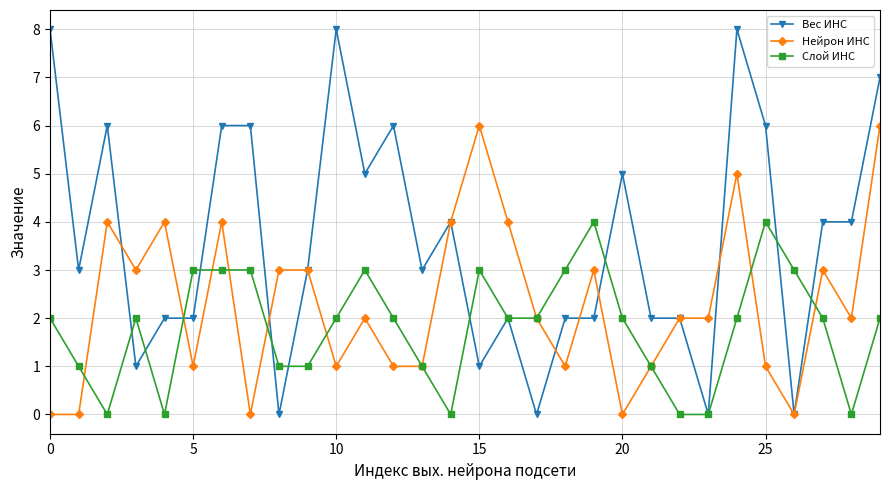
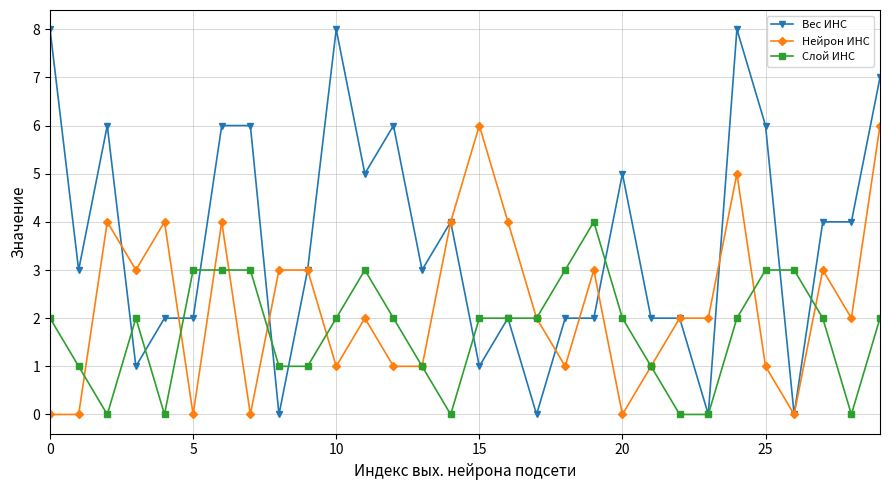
  {
    "Вес ИНС": {
      "0": 8,
      "5": 2,
      "10": 8,
      "15": 1,
      "20": 5,
      "25": 6
    },
    "Нейрон ИНС": {
      "0": 0,
-     "5": 1,
+     "5": 0,
      "10": 1,
      "15": 6,
      "20": 0,
      "25": 1
    },
    "Слой ИНС": {
      "0": 2,
      "5": 3,
      "10": 2,
-     "15": 3,
+     "15": 2,
      "20": 2,
-     "25": 4
+     "25": 3
    }
  }
